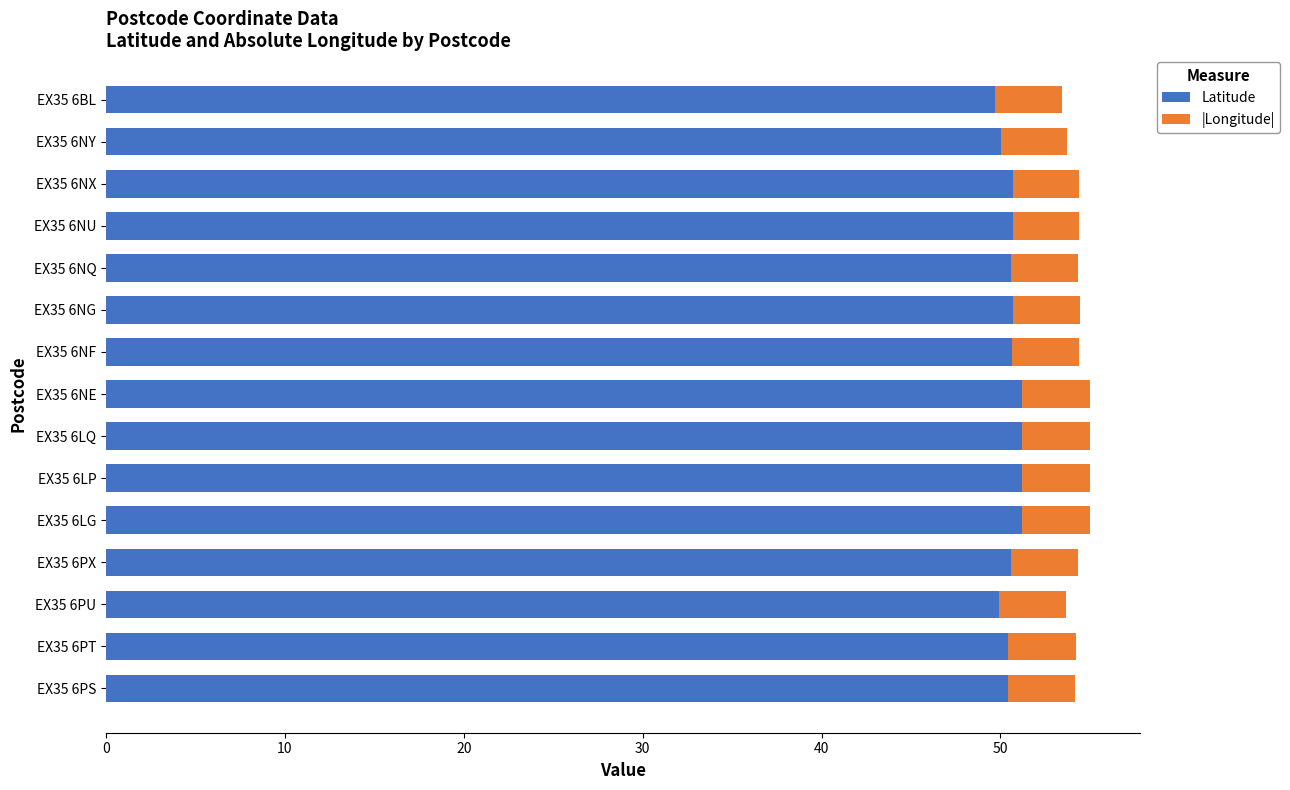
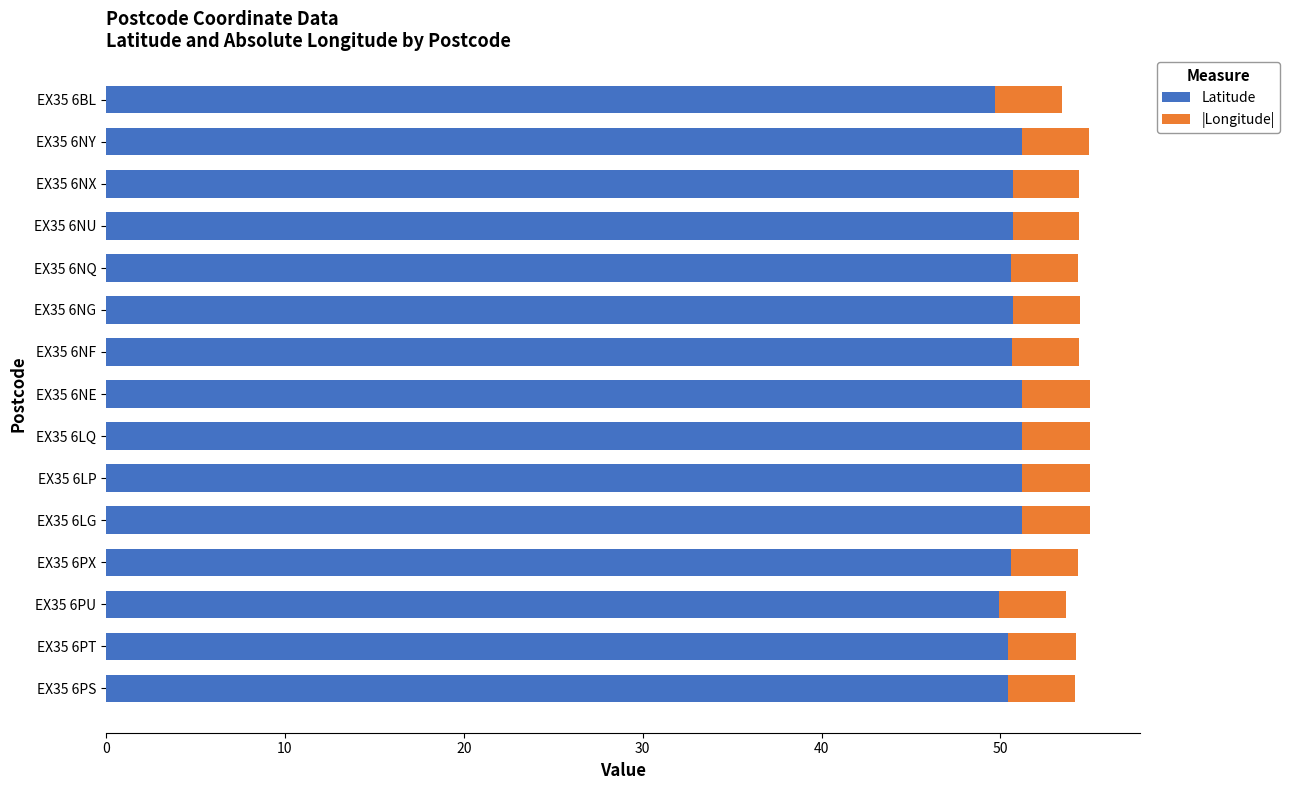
  {
    "Latitude": {
      "EX35 6BL": 49.7,
-     "EX35 6NY": 50.0,
+     "EX35 6NY": 51.2,
      "EX35 6NX": 50.7,
      "EX35 6NU": 50.7,
      "EX35 6NQ": 50.6,
      "EX35 6NG": 50.7,
      "EX35 6NF": 50.6,
      "EX35 6NE": 51.2,
      "EX35 6LQ": 51.2,
      "EX35 6LP": 51.2,
      "EX35 6LG": 51.2,
      "EX35 6PX": 50.6,
      "EX35 6PU": 49.9,
      "EX35 6PT": 50.4,
      "EX35 6PS": 50.4
    },
    "|Longitude|": {
      "EX35 6BL": 3.7,
      "EX35 6NY": 3.7,
      "EX35 6NX": 3.7,
      "EX35 6NU": 3.7,
      "EX35 6NQ": 3.7,
      "EX35 6NG": 3.8,
      "EX35 6NF": 3.8,
      "EX35 6NE": 3.8,
      "EX35 6LQ": 3.8,
      "EX35 6LP": 3.8,
      "EX35 6LG": 3.8,
      "EX35 6PX": 3.8,
      "EX35 6PU": 3.8,
      "EX35 6PT": 3.8,
      "EX35 6PS": 3.8
    }
  }
